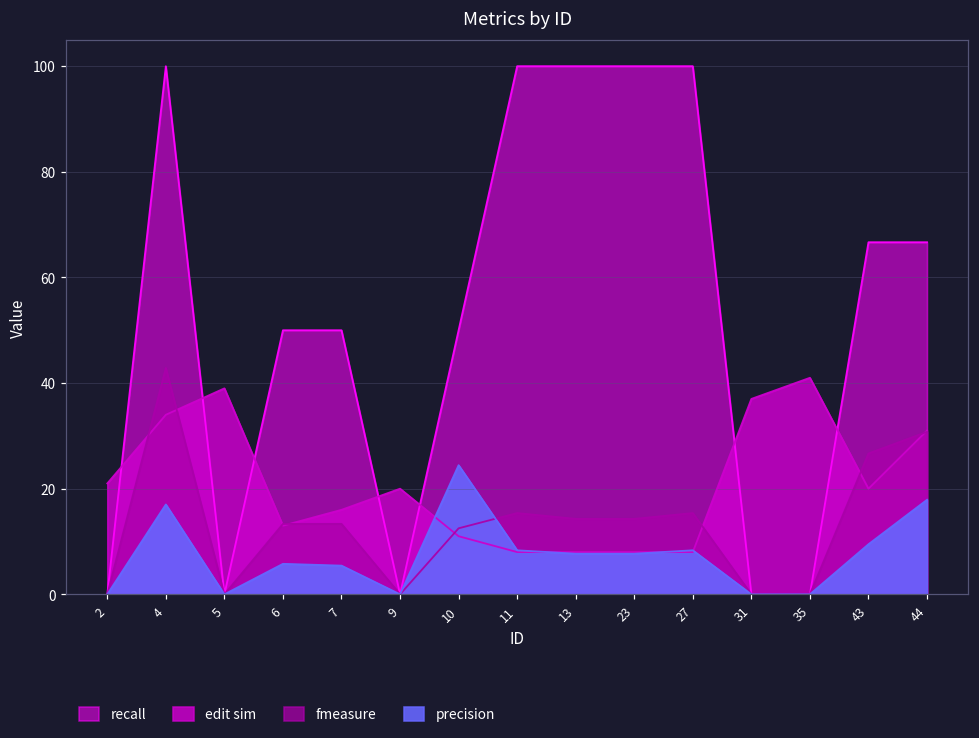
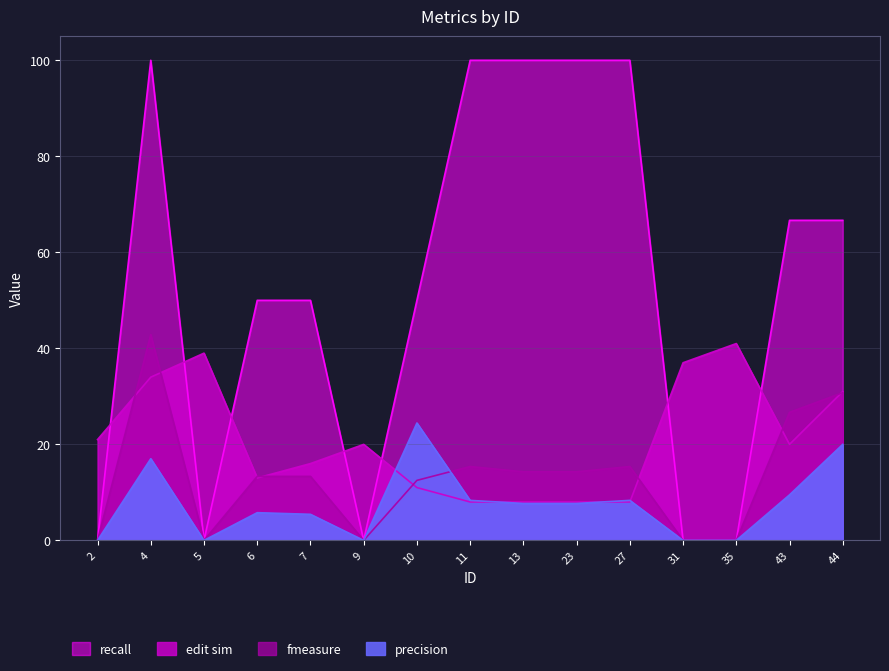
  {
    "precision": {
      "4": 17,
      "6": 6,
      "7": 5,
      "10": 24,
      "43": 9,
-     "44": 18
+     "44": 20
    }
  }
